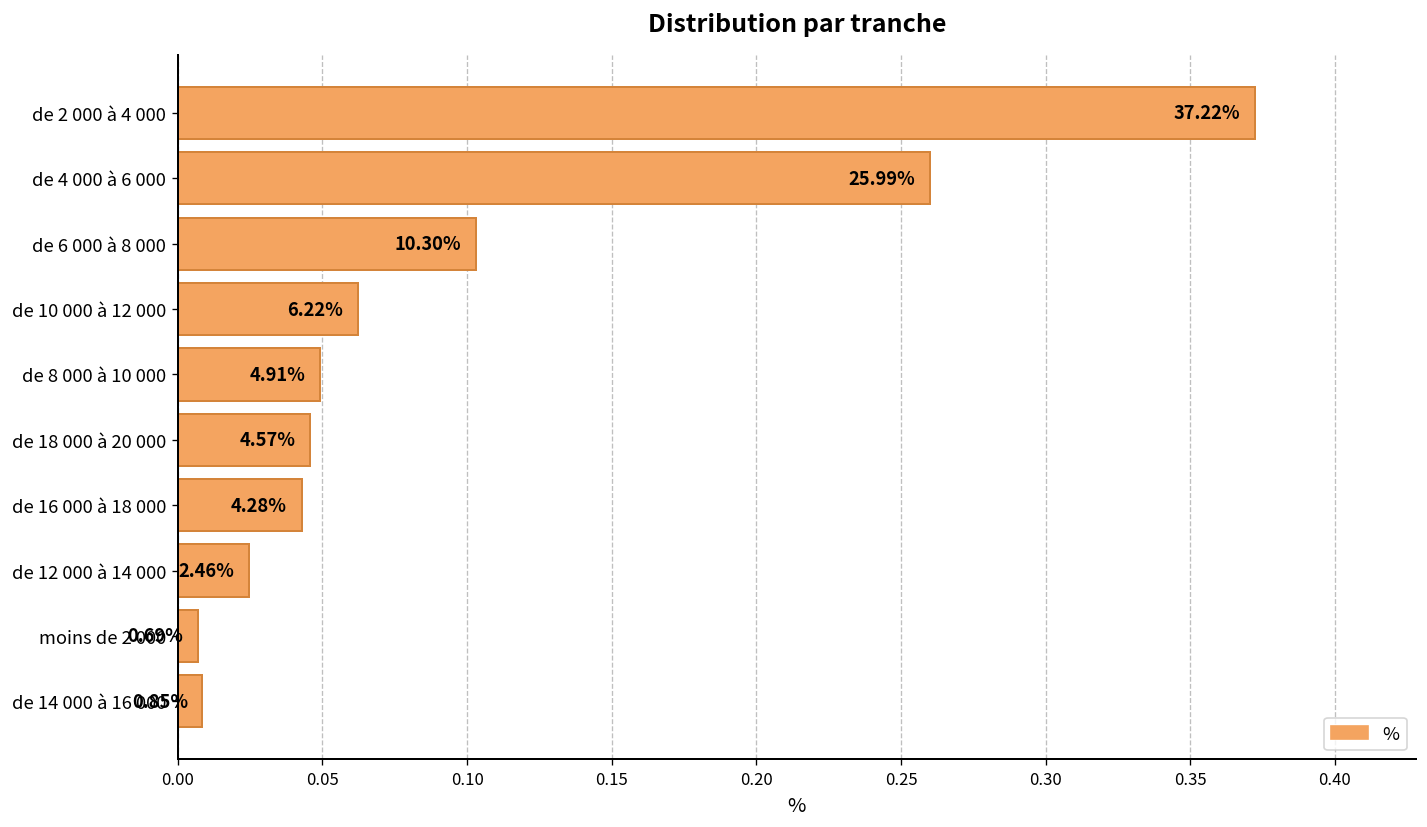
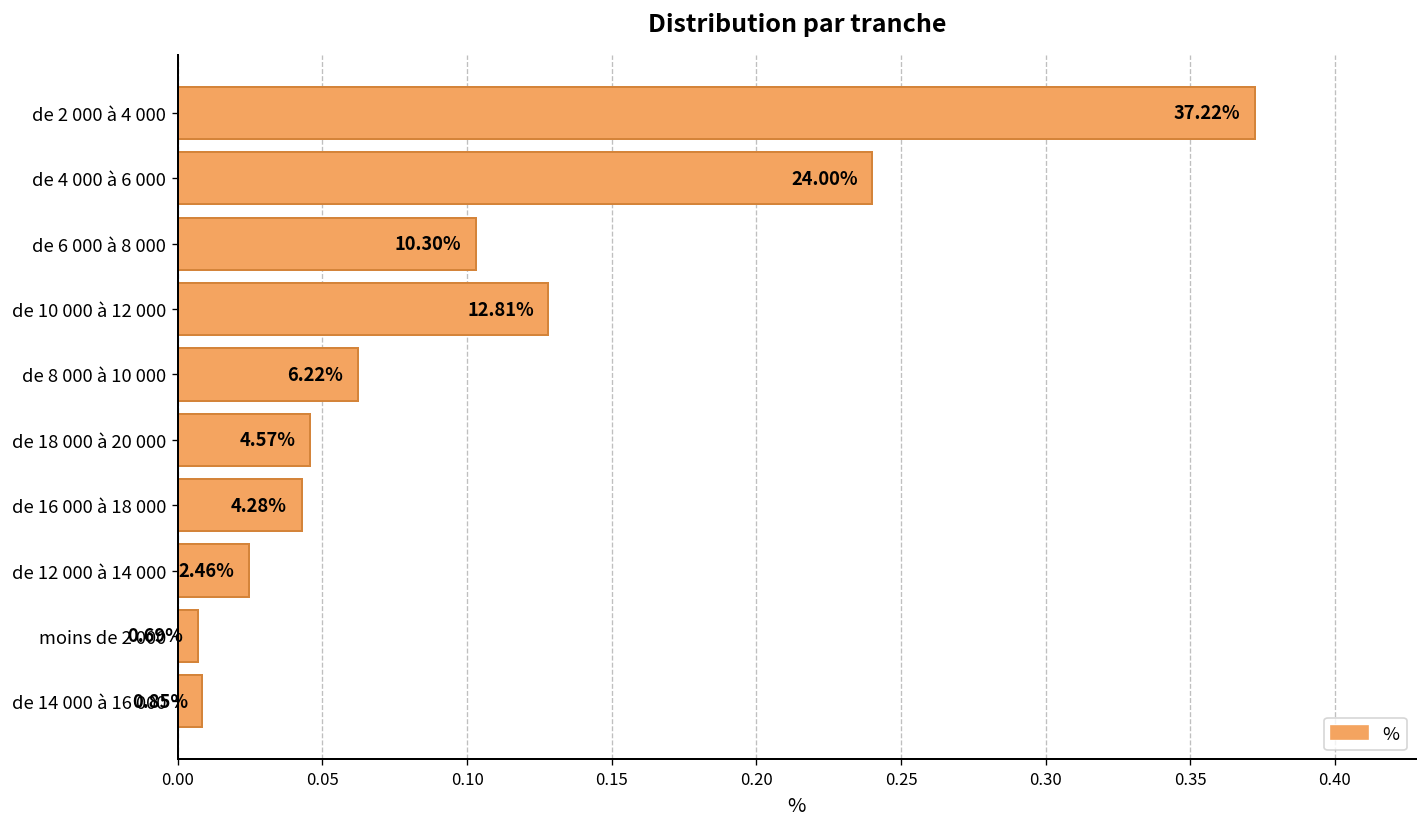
  {
    "de 2 000 à 4 000": "37.22%",
-   "de 4 000 à 6 000": "25.99%",
+   "de 4 000 à 6 000": "24.00%",
    "de 6 000 à 8 000": "10.30%",
-   "de 10 000 à 12 000": "6.22%",
-   "de 8 000 à 10 000": "4.91%",
+   "de 10 000 à 12 000": "12.81%",
+   "de 8 000 à 10 000": "6.22%",
    "de 18 000 à 20 000": "4.57%",
    "de 16 000 à 18 000": "4.28%",
    "de 12 000 à 14 000": "2.46%",
    "moins de 2 000": "0.69%",
    "de 14 000 à 16 000": "0.85%"
  }
